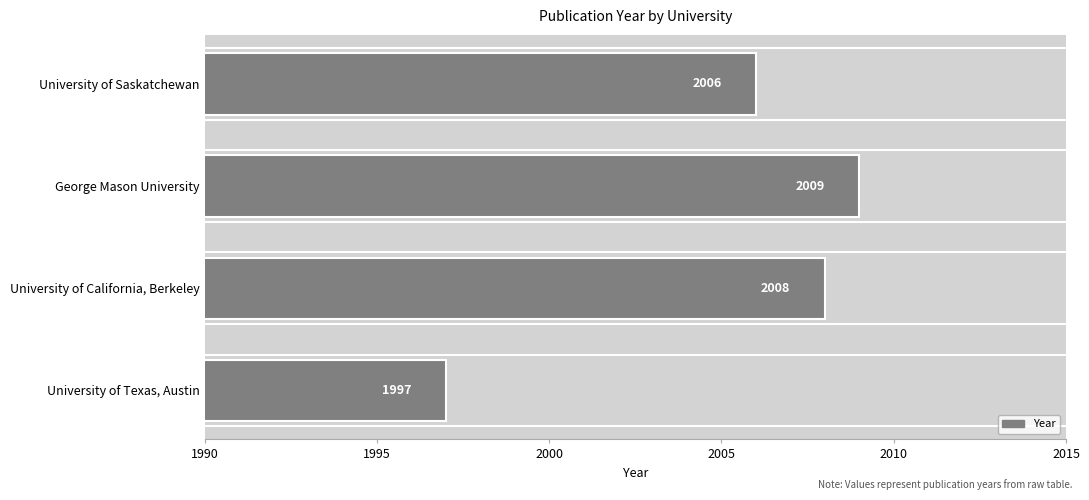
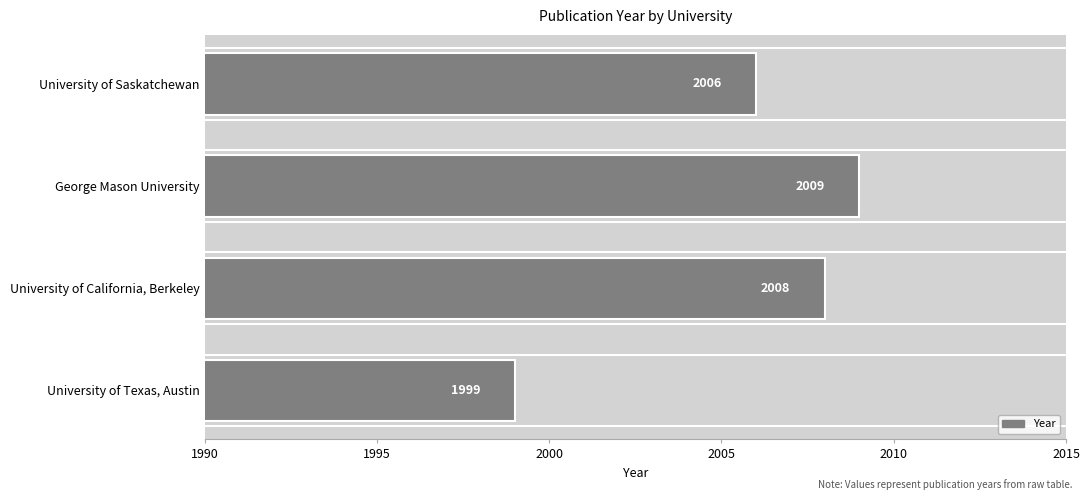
  {
    "University of Saskatchewan": 2006,
    "George Mason University": 2009,
    "University of California, Berkeley": 2008,
-   "University of Texas, Austin": 1997
+   "University of Texas, Austin": 1999
  }
